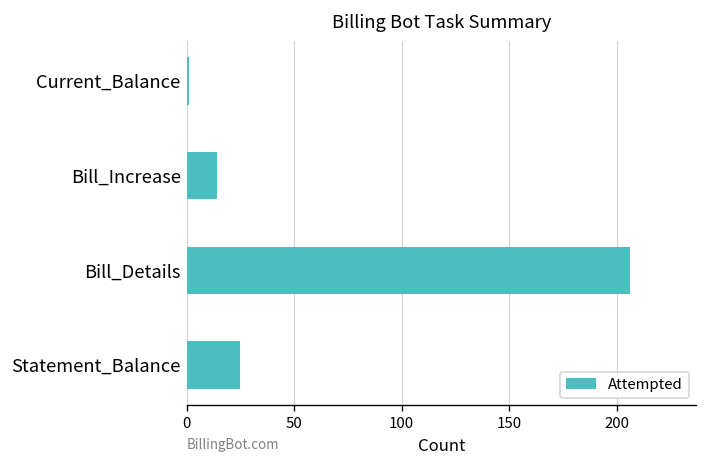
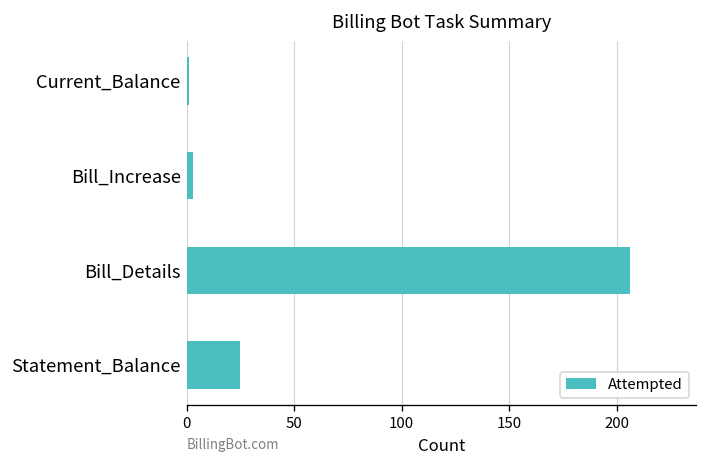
  {
-   "Bill_Increase": 14,
+   "Bill_Increase": 3,
    "Bill_Details": 206,
    "Statement_Balance": 25
  }
